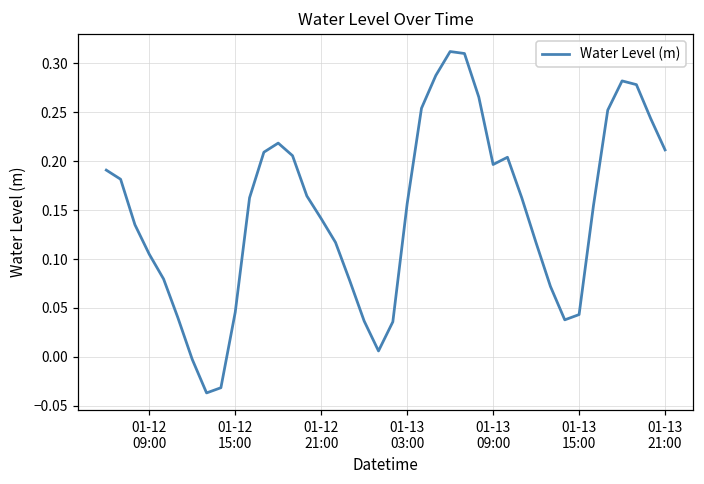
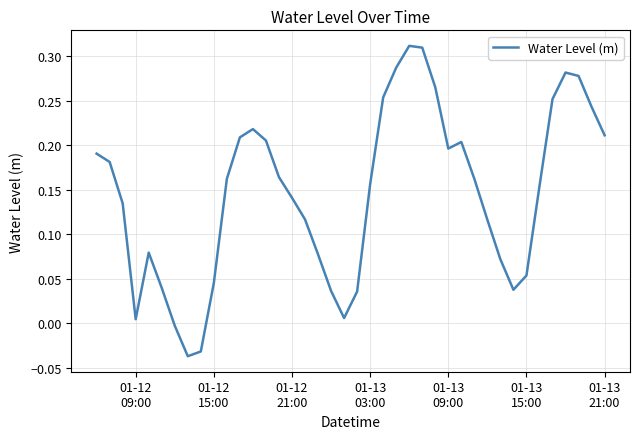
  {
-   "01-12 09:00": 0.10,
+   "01-12 09:00": 0.00,
    "01-12 15:00": 0.05,
    "01-12 21:00": 0.14,
    "01-13 03:00": 0.16,
    "01-13 09:00": 0.20,
-   "01-13 15:00": 0.04,
+   "01-13 15:00": 0.05,
    "01-13 21:00": 0.21
  }
